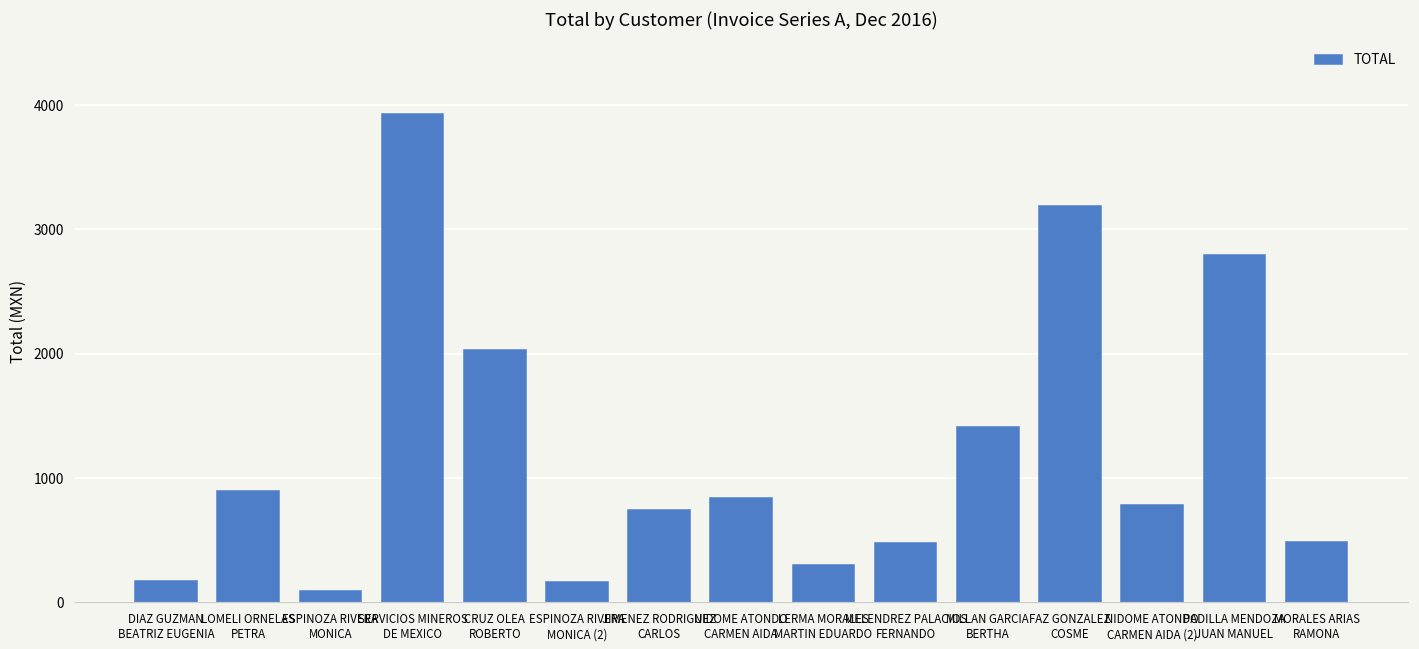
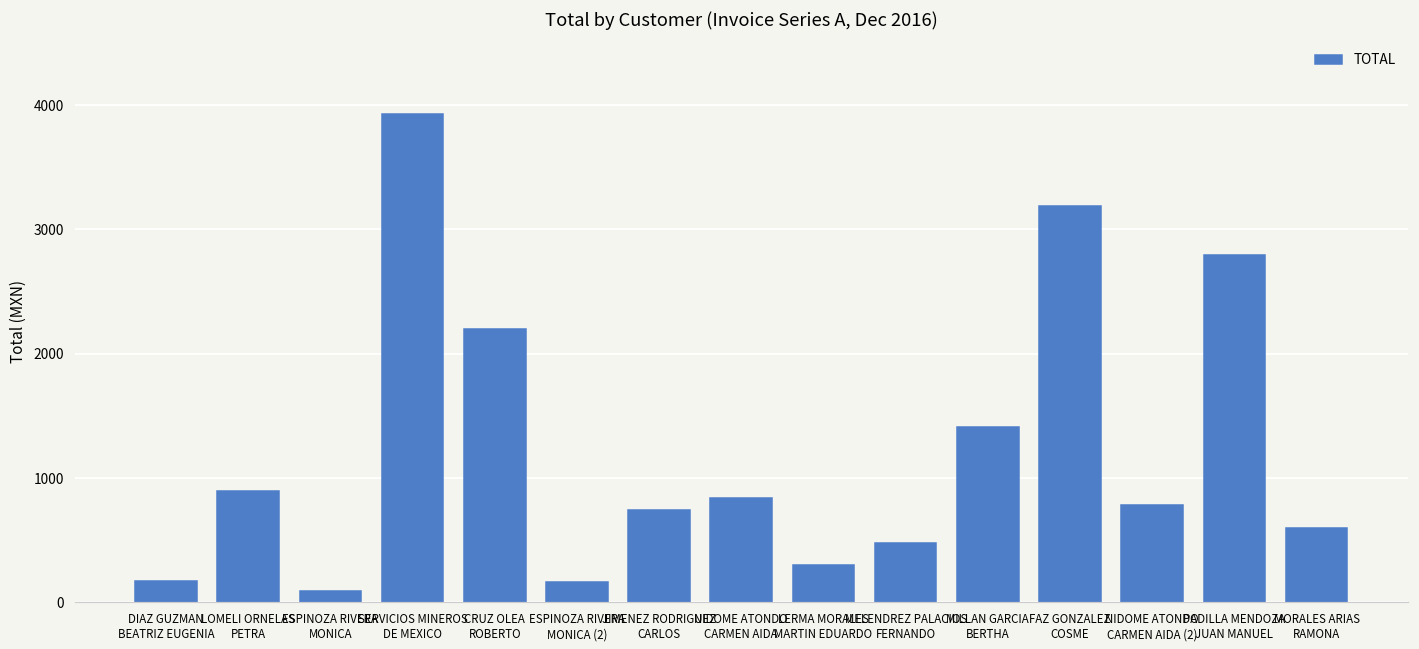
  {
    "DIAZ GUZMAN BEATRIZ EUGENIA": 170,
    "LOMELI ORNELAS PETRA": 900,
-   "CRUZ OLEA ROBERTO": 2030,
+   "CRUZ OLEA ROBERTO": 2200,
    "FAZ GONZALEZ COSME": 3190,
-   "MORALES ARIAS RAMONA": 490
+   "MORALES ARIAS RAMONA": 590
  }
